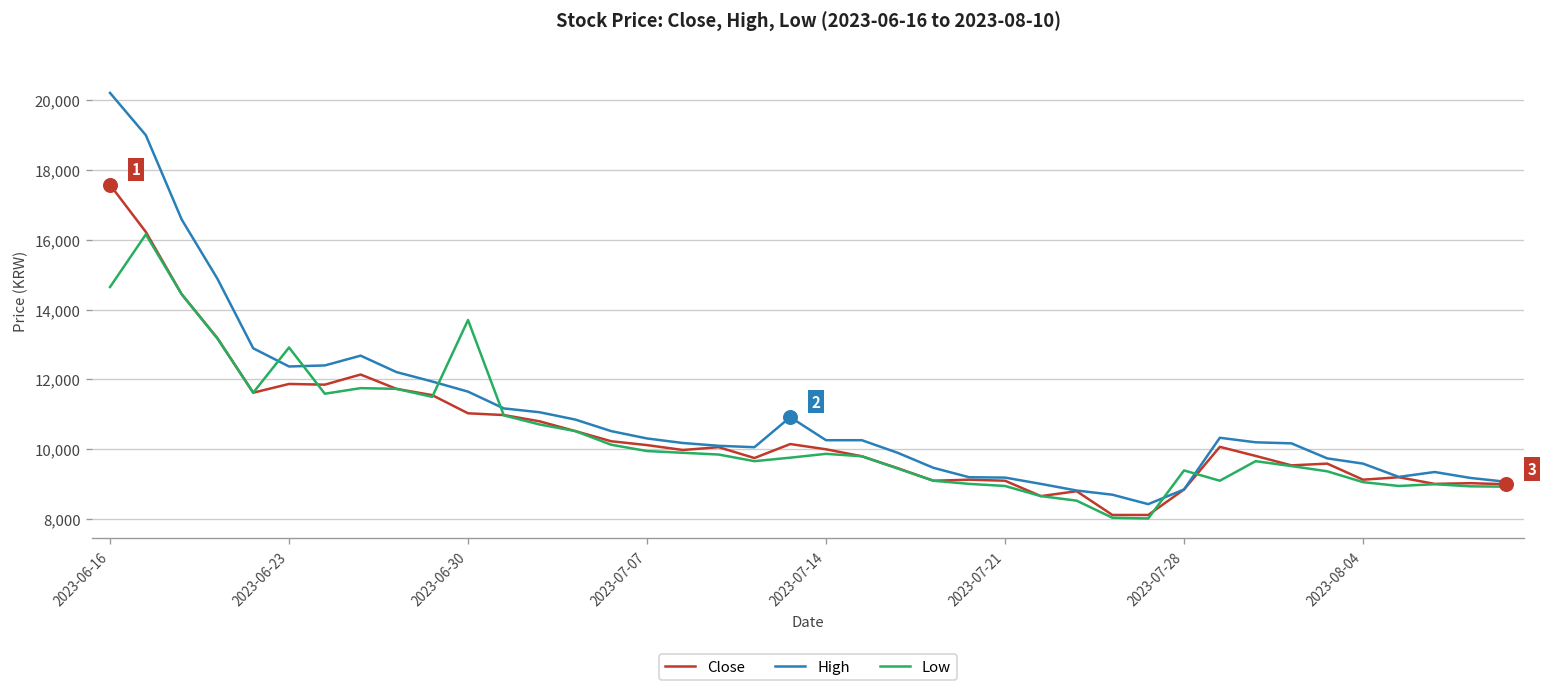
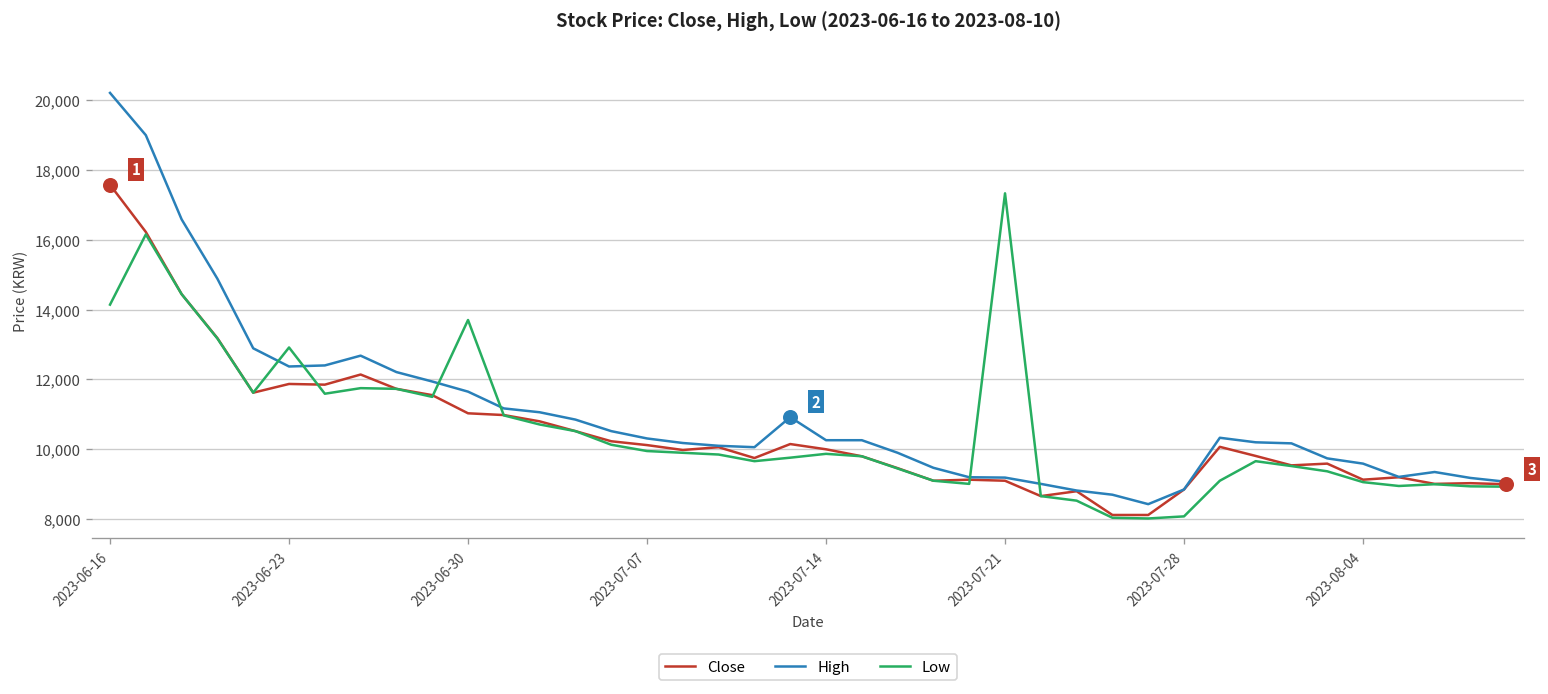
  {
    "Low": {
-     "2023-06-16": "14,600",
+     "2023-06-16": "14,100",
      "2023-06-23": "12,900",
      "2023-06-30": "13,700",
      "2023-07-07": "10,000",
      "2023-07-14": "9,900",
-     "2023-07-21": "9,000",
-     "2023-07-28": "9,400"
+     "2023-07-21": "17,300",
+     "2023-07-28": "8,100"
    }
  }
